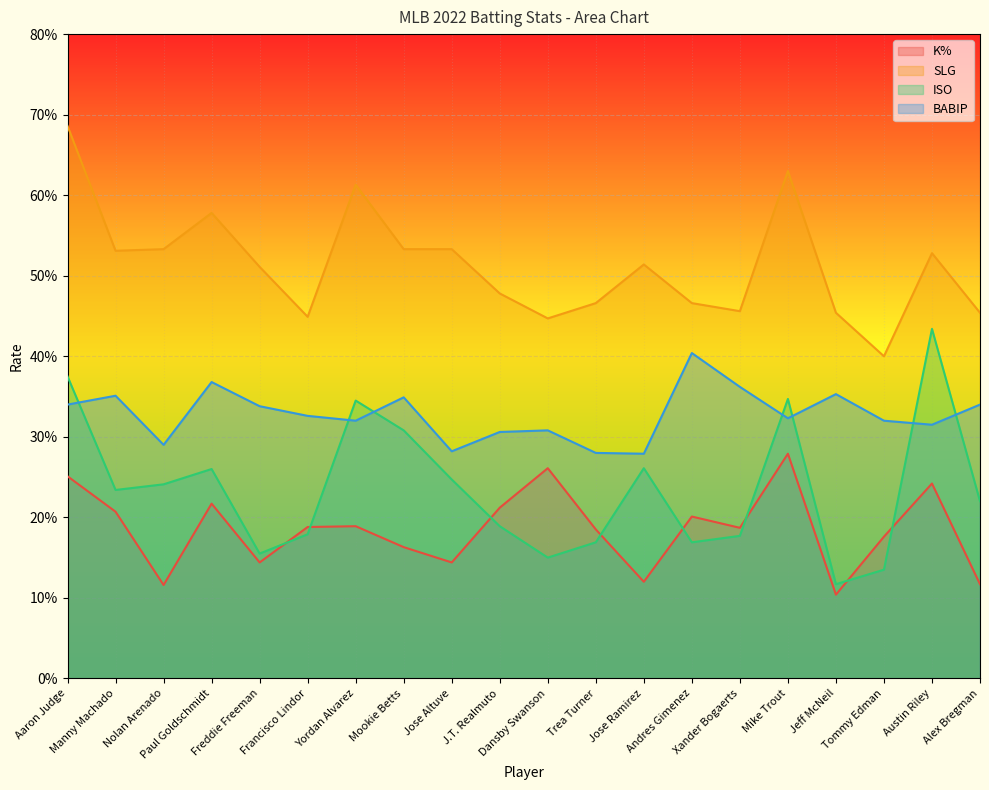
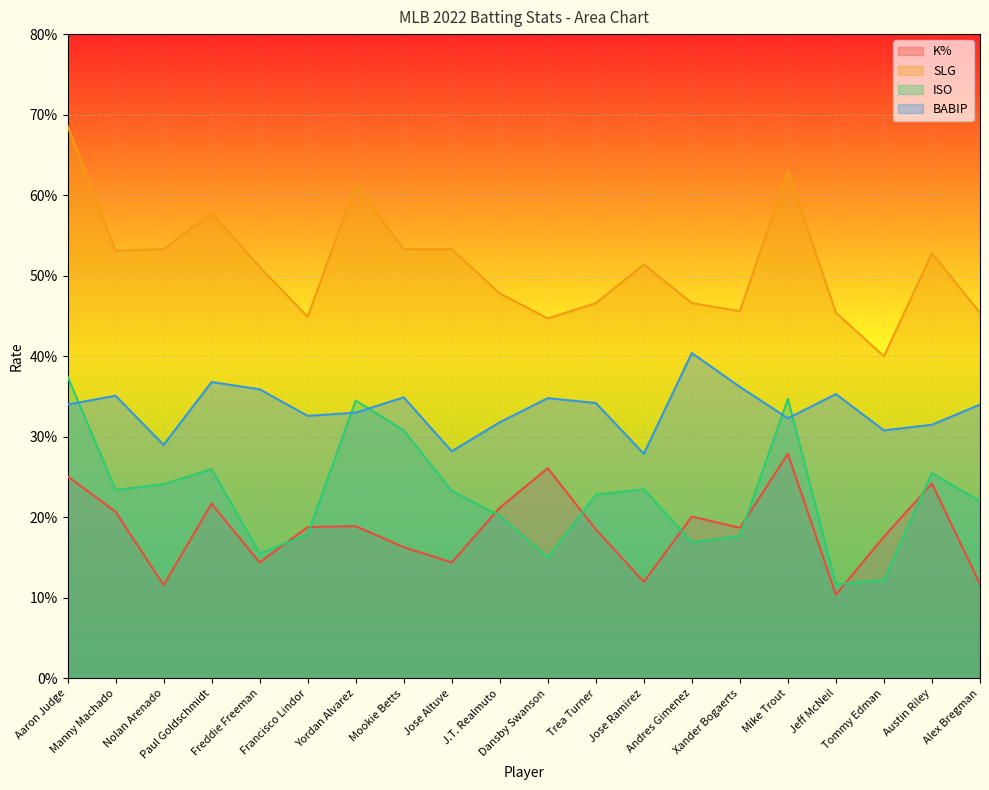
  {
    "ISO": {
      "Aaron Judge": "38%",
      "Manny Machado": "23%",
      "Nolan Arenado": "24%",
      "Paul Goldschmidt": "26%",
      "Freddie Freeman": "16%",
      "Francisco Lindor": "18%",
      "Yordan Alvarez": "35%",
      "Mookie Betts": "31%",
-     "Jose Altuve": "25%",
-     "J.T. Realmuto": "19%",
+     "Jose Altuve": "23%",
+     "J.T. Realmuto": "20%",
      "Dansby Swanson": "15%",
-     "Trea Turner": "17%",
-     "Jose Ramirez": "26%",
+     "Trea Turner": "23%",
+     "Jose Ramirez": "24%",
      "Andres Gimenez": "17%",
      "Xander Bogaerts": "18%",
      "Mike Trout": "35%",
      "Jeff McNeil": "12%",
-     "Tommy Edman": "14%",
-     "Austin Riley": "43%",
+     "Tommy Edman": "12%",
+     "Austin Riley": "26%",
      "Alex Bregman": "22%"
    },
    "BABIP": {
      "Aaron Judge": "34%",
      "Manny Machado": "35%",
      "Nolan Arenado": "29%",
      "Paul Goldschmidt": "37%",
-     "Freddie Freeman": "34%",
+     "Freddie Freeman": "36%",
      "Francisco Lindor": "33%",
-     "Yordan Alvarez": "32%",
+     "Yordan Alvarez": "33%",
      "Mookie Betts": "35%",
      "Jose Altuve": "28%",
-     "J.T. Realmuto": "31%",
-     "Dansby Swanson": "31%",
-     "Trea Turner": "28%",
+     "J.T. Realmuto": "32%",
+     "Dansby Swanson": "35%",
+     "Trea Turner": "34%",
      "Jose Ramirez": "28%",
      "Andres Gimenez": "40%",
      "Xander Bogaerts": "36%",
      "Mike Trout": "32%",
      "Jeff McNeil": "35%",
-     "Tommy Edman": "32%",
+     "Tommy Edman": "31%",
      "Austin Riley": "32%",
      "Alex Bregman": "34%"
    }
  }
